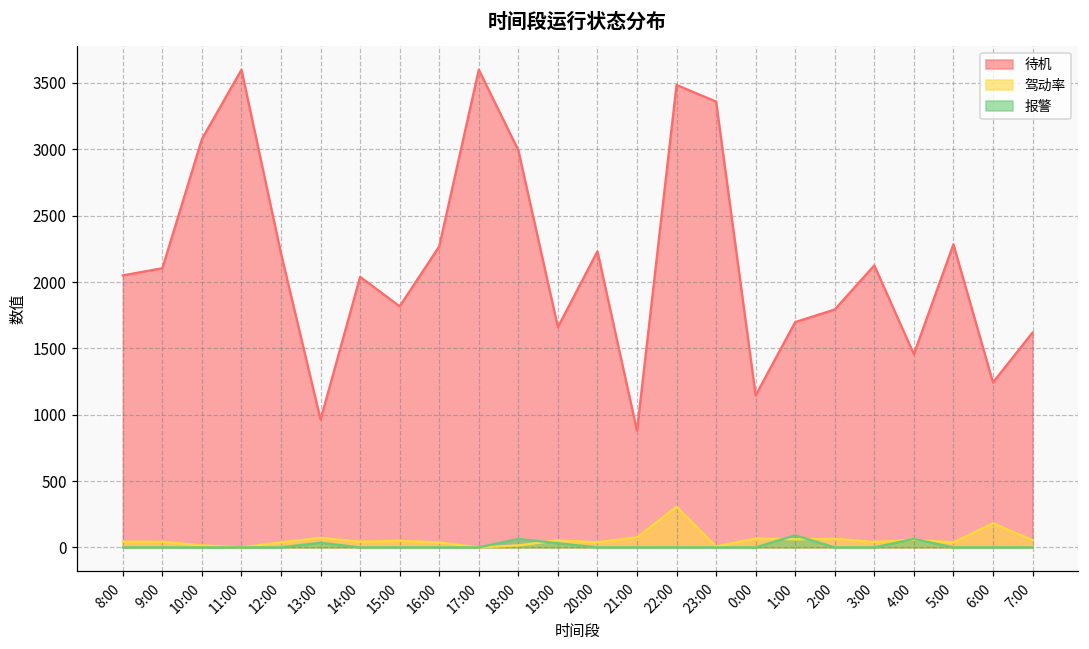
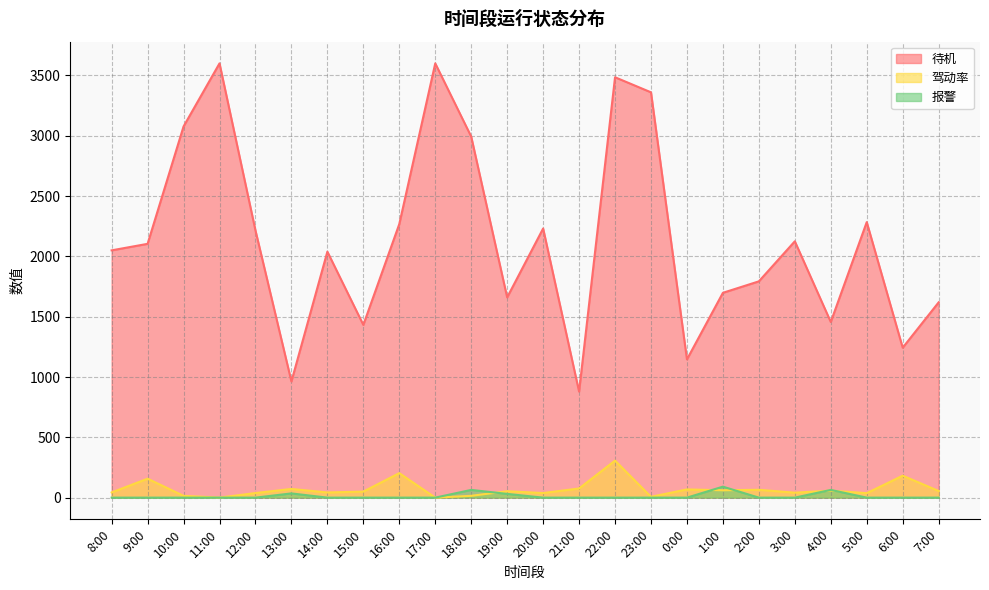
  {
    "待机": {
      "8:00": 2050,
      "9:00": 2100,
      "10:00": 3080,
      "11:00": 3600,
      "12:00": 2220,
      "13:00": 960,
      "14:00": 2040,
-     "15:00": 1820,
+     "15:00": 1430,
      "16:00": 2270,
      "17:00": 3600,
      "18:00": 2990,
      "19:00": 1660,
      "20:00": 2230,
      "21:00": 880,
      "22:00": 3490,
      "23:00": 3360,
      "0:00": 1150,
      "1:00": 1700,
      "2:00": 1790,
      "3:00": 2130,
      "4:00": 1460,
      "5:00": 2280,
      "6:00": 1240,
      "7:00": 1620
    },
    "驾动率": {
      "8:00": 40,
-     "9:00": 40,
+     "9:00": 160,
      "12:00": 40,
      "13:00": 70,
      "14:00": 40,
      "15:00": 50,
-     "16:00": 40,
+     "16:00": 200,
      "18:00": 20,
      "19:00": 50,
      "20:00": 40,
      "21:00": 80,
      "22:00": 310,
      "0:00": 70,
      "1:00": 60,
      "2:00": 70,
      "3:00": 40,
      "5:00": 40,
      "6:00": 180,
      "7:00": 60
    },
    "报警": {
      "8:00": 0,
      "9:00": 0,
      "12:00": 0,
      "13:00": 40,
      "14:00": 0,
      "15:00": 0,
      "16:00": 0,
      "18:00": 60,
      "19:00": 30,
      "20:00": 0,
      "21:00": 0,
      "22:00": 0,
      "0:00": 0,
      "1:00": 90,
      "2:00": 0,
      "3:00": 0,
      "5:00": 0,
      "6:00": 0,
      "7:00": 0
    }
  }
